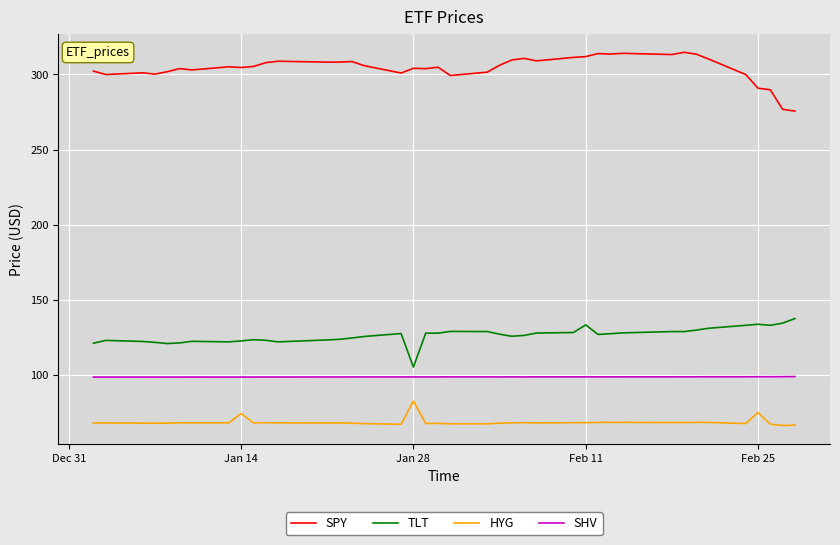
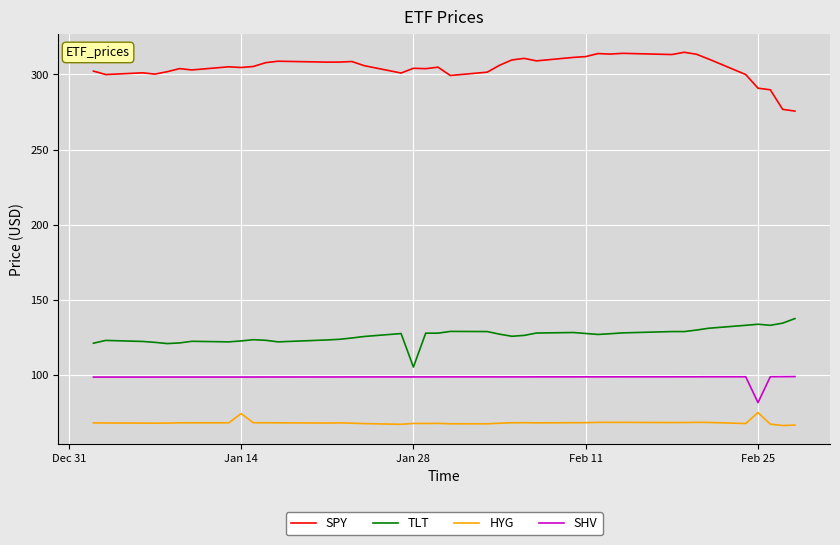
  {
    "SPY": {
      "Jan 14": 305,
      "Jan 28": 304,
      "Feb 11": 312,
      "Feb 25": 291
    },
    "TLT": {
      "Jan 14": 123,
      "Jan 28": 105,
-     "Feb 11": 133,
+     "Feb 11": 128,
      "Feb 25": 134
    },
    "HYG": {
      "Jan 14": 74,
-     "Jan 28": 83,
+     "Jan 28": 68,
      "Feb 11": 68,
      "Feb 25": 75
    },
    "SHV": {
      "Jan 14": 99,
      "Jan 28": 99,
      "Feb 11": 99,
-     "Feb 25": 99
+     "Feb 25": 82
    }
  }
